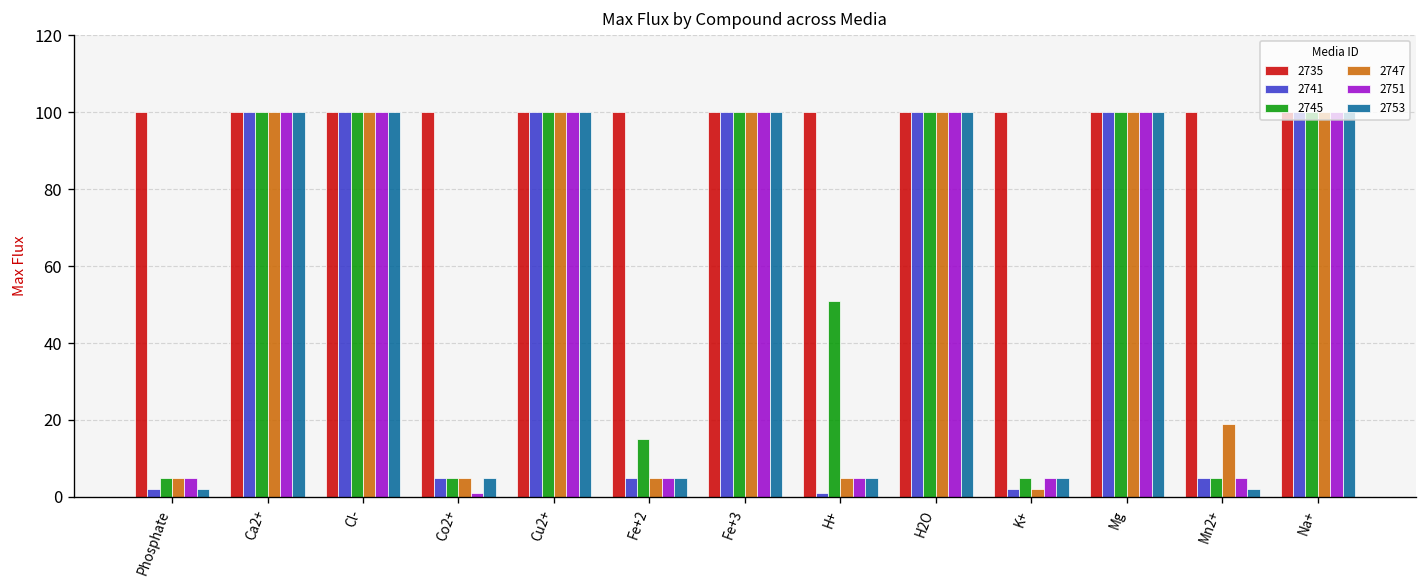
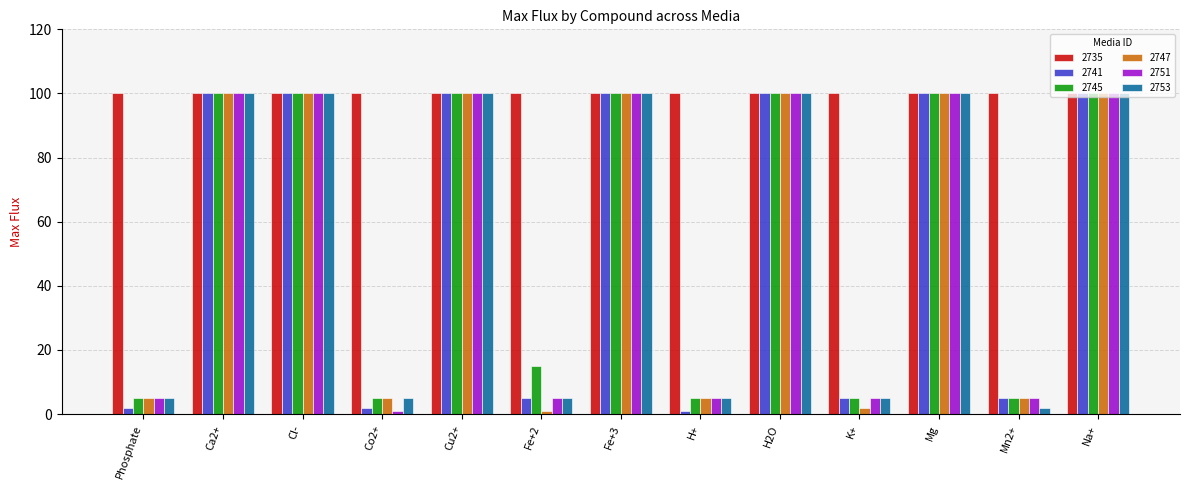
  {
    "2735": {
      "Phosphate": 100,
      "Ca2+": 100,
      "Cl-": 100,
      "Co2+": 100,
      "Cu2+": 100,
      "Fe+2": 100,
      "Fe+3": 100,
      "H+": 100,
      "H2O": 100,
      "K+": 100,
      "Mg": 100,
      "Mn2+": 100
    },
    "2741": {
      "Phosphate": 2,
      "Ca2+": 100,
      "Cl-": 100,
-     "Co2+": 5,
+     "Co2+": 2,
      "Cu2+": 100,
      "Fe+2": 5,
      "Fe+3": 100,
      "H+": 1,
      "H2O": 100,
-     "K+": 2,
+     "K+": 5,
      "Mg": 100,
      "Mn2+": 5
    },
    "2745": {
      "Phosphate": 5,
      "Ca2+": 100,
      "Cl-": 100,
      "Co2+": 5,
      "Cu2+": 100,
      "Fe+2": 15,
      "Fe+3": 100,
-     "H+": 51,
+     "H+": 5,
      "H2O": 100,
      "K+": 5,
      "Mg": 100,
      "Mn2+": 5
    },
    "2747": {
      "Phosphate": 5,
      "Ca2+": 100,
      "Cl-": 100,
      "Co2+": 5,
      "Cu2+": 100,
-     "Fe+2": 5,
+     "Fe+2": 1,
      "Fe+3": 100,
      "H+": 5,
      "H2O": 100,
      "K+": 2,
      "Mg": 100,
-     "Mn2+": 19
+     "Mn2+": 5
    },
    "2751": {
      "Phosphate": 5,
      "Ca2+": 100,
      "Cl-": 100,
      "Co2+": 1,
      "Cu2+": 100,
      "Fe+2": 5,
      "Fe+3": 100,
      "H+": 5,
      "H2O": 100,
      "K+": 5,
      "Mg": 100,
      "Mn2+": 5
    },
    "2753": {
-     "Phosphate": 2,
+     "Phosphate": 5,
      "Ca2+": 100,
      "Cl-": 100,
      "Co2+": 5,
      "Cu2+": 100,
      "Fe+2": 5,
      "Fe+3": 100,
      "H+": 5,
      "H2O": 100,
      "K+": 5,
      "Mg": 100,
      "Mn2+": 2
    }
  }
